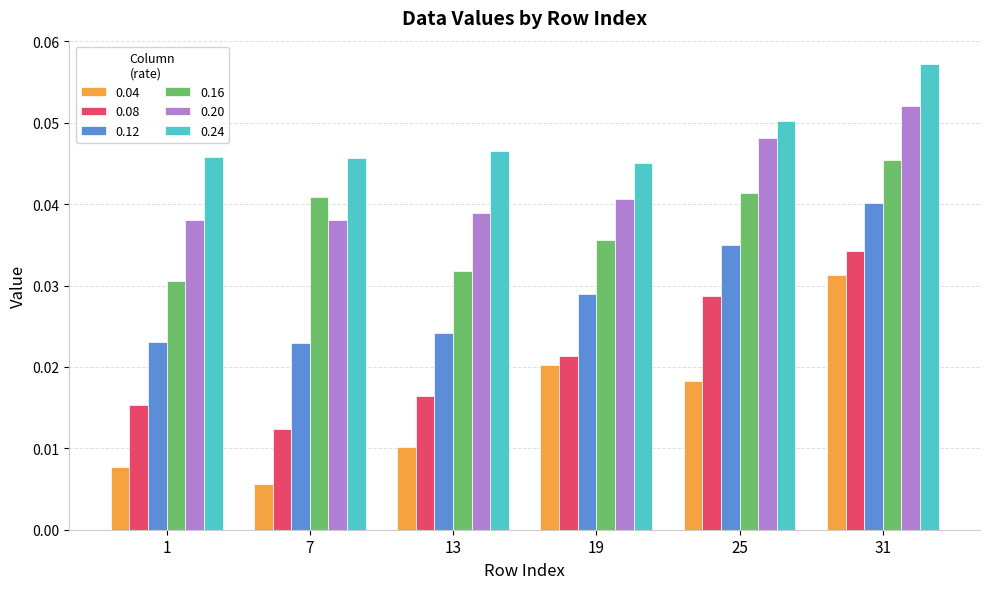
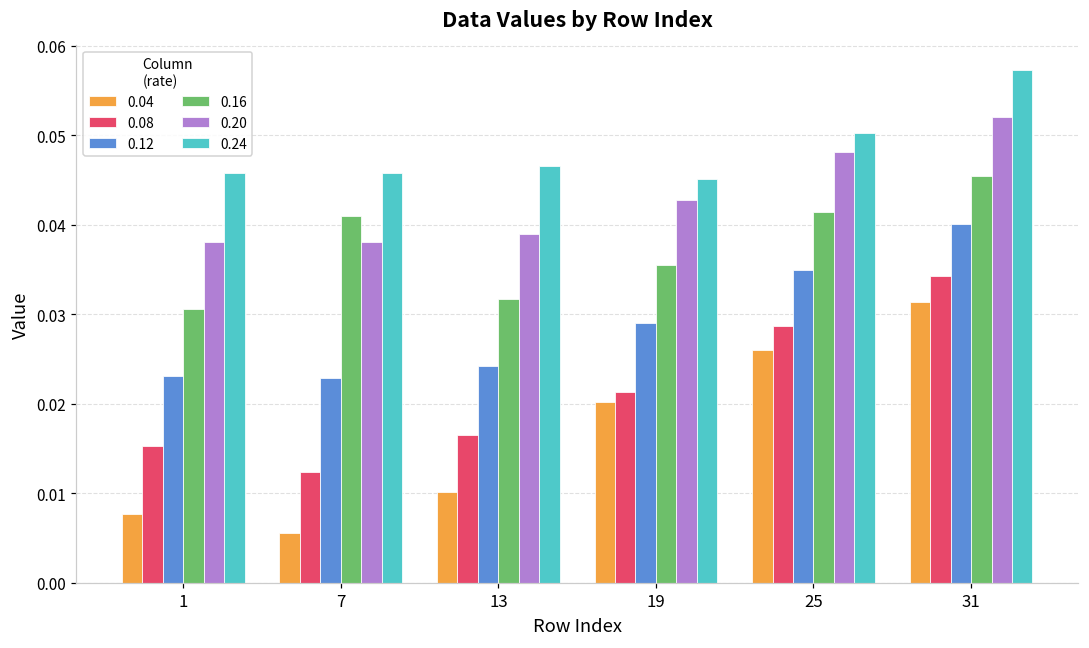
  {
    "0.04": {
      "1": 0.008,
      "7": 0.006,
      "13": 0.010,
      "19": 0.020,
-     "25": 0.018,
+     "25": 0.026,
      "31": 0.031
    },
    "0.08": {
      "1": 0.015,
      "7": 0.012,
      "13": 0.016,
      "19": 0.021,
      "25": 0.029,
      "31": 0.034
    },
    "0.12": {
      "1": 0.023,
      "7": 0.023,
      "13": 0.024,
      "19": 0.029,
      "25": 0.035,
      "31": 0.040
    },
    "0.16": {
      "1": 0.031,
      "7": 0.041,
      "13": 0.032,
      "19": 0.036,
      "25": 0.041,
      "31": 0.045
    },
    "0.20": {
      "1": 0.038,
      "7": 0.038,
      "13": 0.039,
-     "19": 0.041,
+     "19": 0.043,
      "25": 0.048,
      "31": 0.052
    },
    "0.24": {
      "1": 0.046,
      "7": 0.046,
      "13": 0.047,
      "19": 0.045,
      "25": 0.050,
      "31": 0.057
    }
  }
